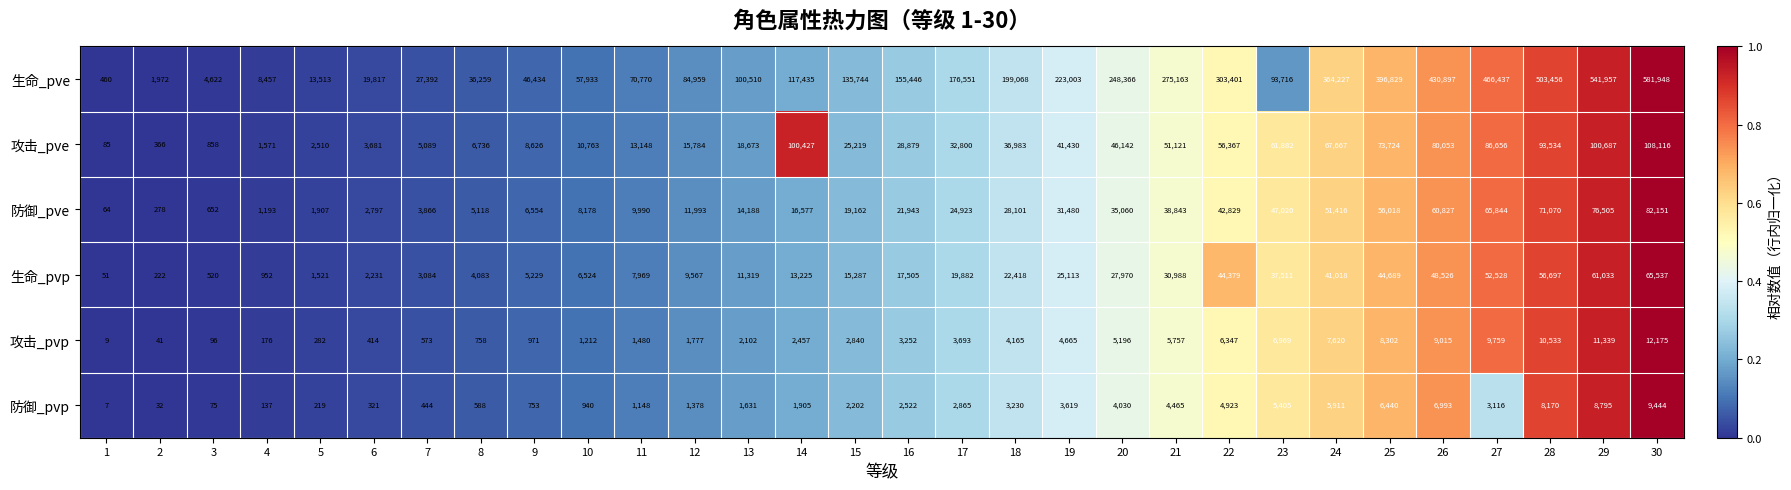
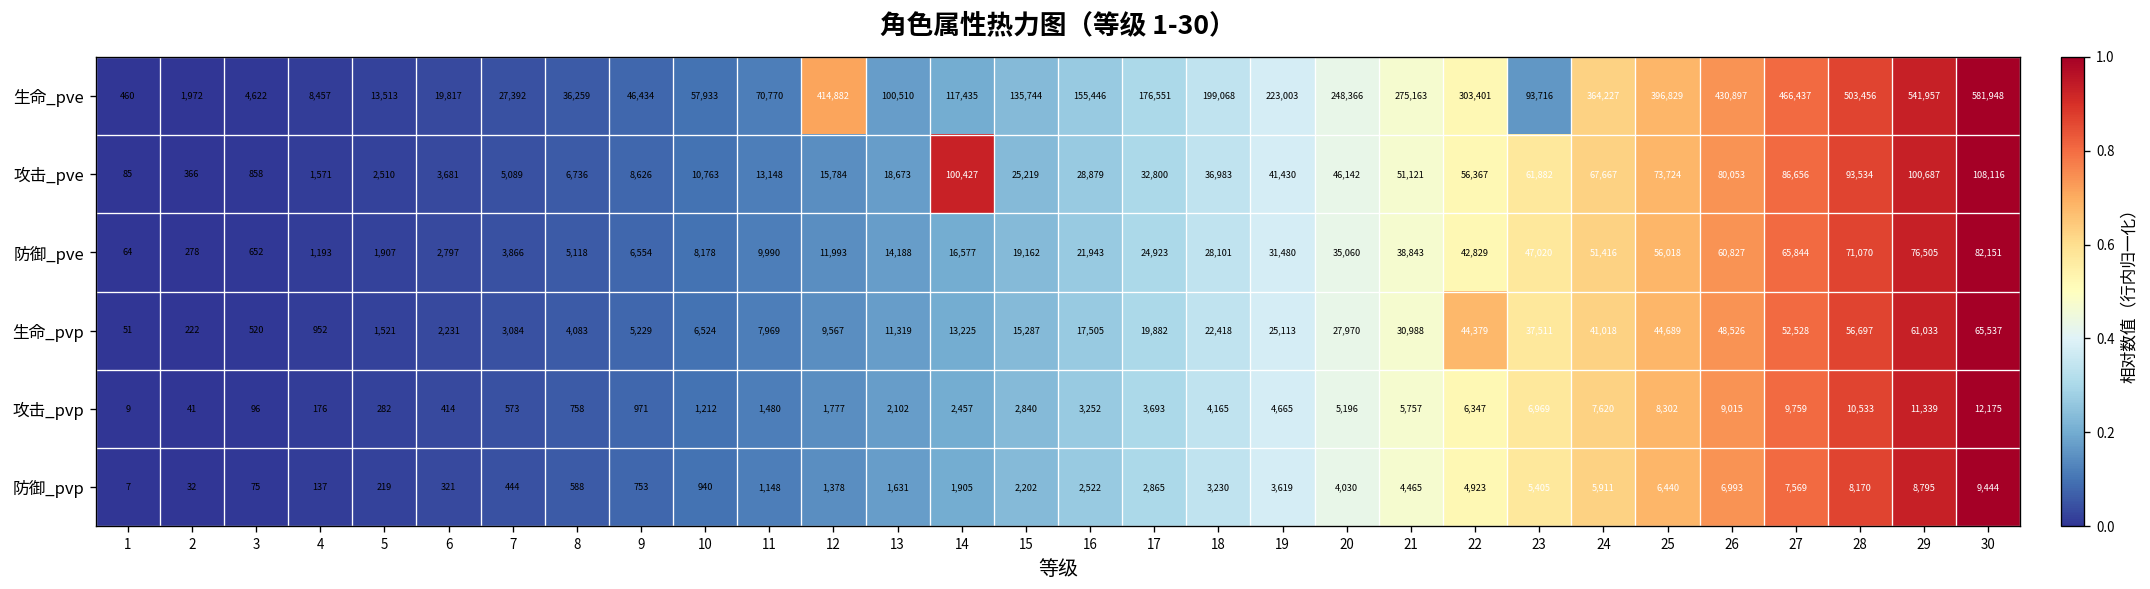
  {
    "生命_pve": {
      "1": "460",
      "2": "1,972",
      "3": "4,622",
      "4": "8,457",
      "5": "13,513",
      "6": "19,817",
      "7": "27,392",
      "8": "36,259",
      "9": "46,434",
      "10": "57,933",
      "11": "70,770",
-     "12": "84,959",
+     "12": "414,882",
      "13": "100,510",
      "14": "117,435",
      "15": "135,744",
      "16": "155,446",
      "17": "176,551",
      "18": "199,068",
      "19": "223,003",
      "20": "248,366",
      "21": "275,163",
      "22": "303,401",
      "23": "93,716",
      "24": "364,227",
      "25": "396,829",
      "26": "430,897",
      "27": "466,437",
      "28": "503,456",
      "29": "541,957",
      "30": "581,948"
    },
    "攻击_pve": {
      "1": "85",
      "2": "366",
      "3": "858",
      "4": "1,571",
      "5": "2,510",
      "6": "3,681",
      "7": "5,089",
      "8": "6,736",
      "9": "8,626",
      "10": "10,763",
      "11": "13,148",
      "12": "15,784",
      "13": "18,673",
      "14": "100,427",
      "15": "25,219",
      "16": "28,879",
      "17": "32,800",
      "18": "36,983",
      "19": "41,430",
      "20": "46,142",
      "21": "51,121",
      "22": "56,367",
      "23": "61,882",
      "24": "67,667",
      "25": "73,724",
      "26": "80,053",
      "27": "86,656",
      "28": "93,534",
      "29": "100,687",
      "30": "108,116"
    },
    "防御_pve": {
      "1": "64",
      "2": "278",
      "3": "652",
      "4": "1,193",
      "5": "1,907",
      "6": "2,797",
      "7": "3,866",
      "8": "5,118",
      "9": "6,554",
      "10": "8,178",
      "11": "9,990",
      "12": "11,993",
      "13": "14,188",
      "14": "16,577",
      "15": "19,162",
      "16": "21,943",
      "17": "24,923",
      "18": "28,101",
      "19": "31,480",
      "20": "35,060",
      "21": "38,843",
      "22": "42,829",
      "23": "47,020",
      "24": "51,416",
      "25": "56,018",
      "26": "60,827",
      "27": "65,844",
      "28": "71,070",
      "29": "76,505",
      "30": "82,151"
    },
    "生命_pvp": {
      "1": "51",
      "2": "222",
      "3": "520",
      "4": "952",
      "5": "1,521",
      "6": "2,231",
      "7": "3,084",
      "8": "4,083",
      "9": "5,229",
      "10": "6,524",
      "11": "7,969",
      "12": "9,567",
      "13": "11,319",
      "14": "13,225",
      "15": "15,287",
      "16": "17,505",
      "17": "19,882",
      "18": "22,418",
      "19": "25,113",
      "20": "27,970",
      "21": "30,988",
      "22": "44,379",
      "23": "37,511",
      "24": "41,018",
      "25": "44,689",
      "26": "48,526",
      "27": "52,528",
      "28": "56,697",
      "29": "61,033",
      "30": "65,537"
    },
    "攻击_pvp": {
      "1": "9",
      "2": "41",
      "3": "96",
      "4": "176",
      "5": "282",
      "6": "414",
      "7": "573",
      "8": "758",
      "9": "971",
      "10": "1,212",
      "11": "1,480",
      "12": "1,777",
      "13": "2,102",
      "14": "2,457",
      "15": "2,840",
      "16": "3,252",
      "17": "3,693",
      "18": "4,165",
      "19": "4,665",
      "20": "5,196",
      "21": "5,757",
      "22": "6,347",
      "23": "6,969",
      "24": "7,620",
      "25": "8,302",
      "26": "9,015",
      "27": "9,759",
      "28": "10,533",
      "29": "11,339",
      "30": "12,175"
    },
    "防御_pvp": {
      "1": "7",
      "2": "32",
      "3": "75",
      "4": "137",
      "5": "219",
      "6": "321",
      "7": "444",
      "8": "588",
      "9": "753",
      "10": "940",
      "11": "1,148",
      "12": "1,378",
      "13": "1,631",
      "14": "1,905",
      "15": "2,202",
      "16": "2,522",
      "17": "2,865",
      "18": "3,230",
      "19": "3,619",
      "20": "4,030",
      "21": "4,465",
      "22": "4,923",
      "23": "5,405",
      "24": "5,911",
      "25": "6,440",
      "26": "6,993",
-     "27": "3,116",
+     "27": "7,569",
      "28": "8,170",
      "29": "8,795",
      "30": "9,444"
    }
  }
